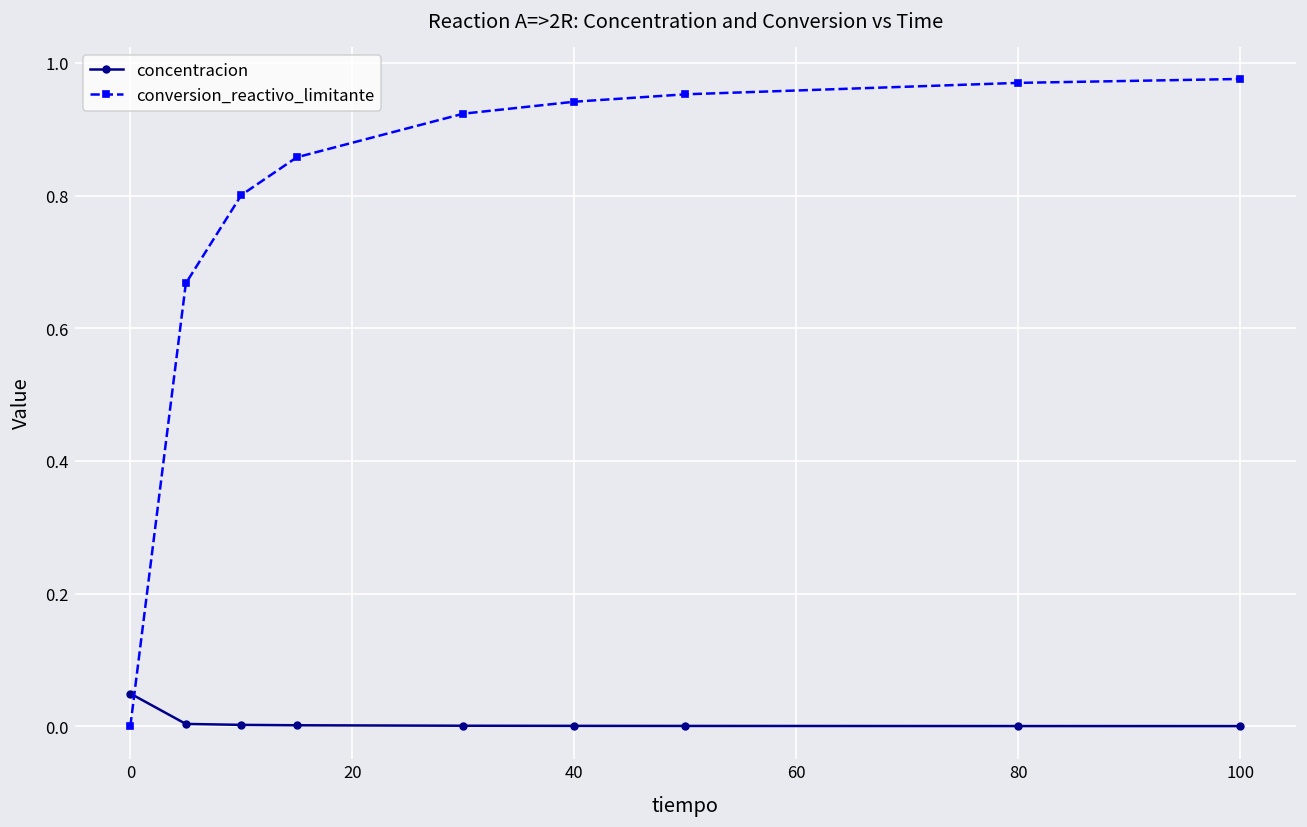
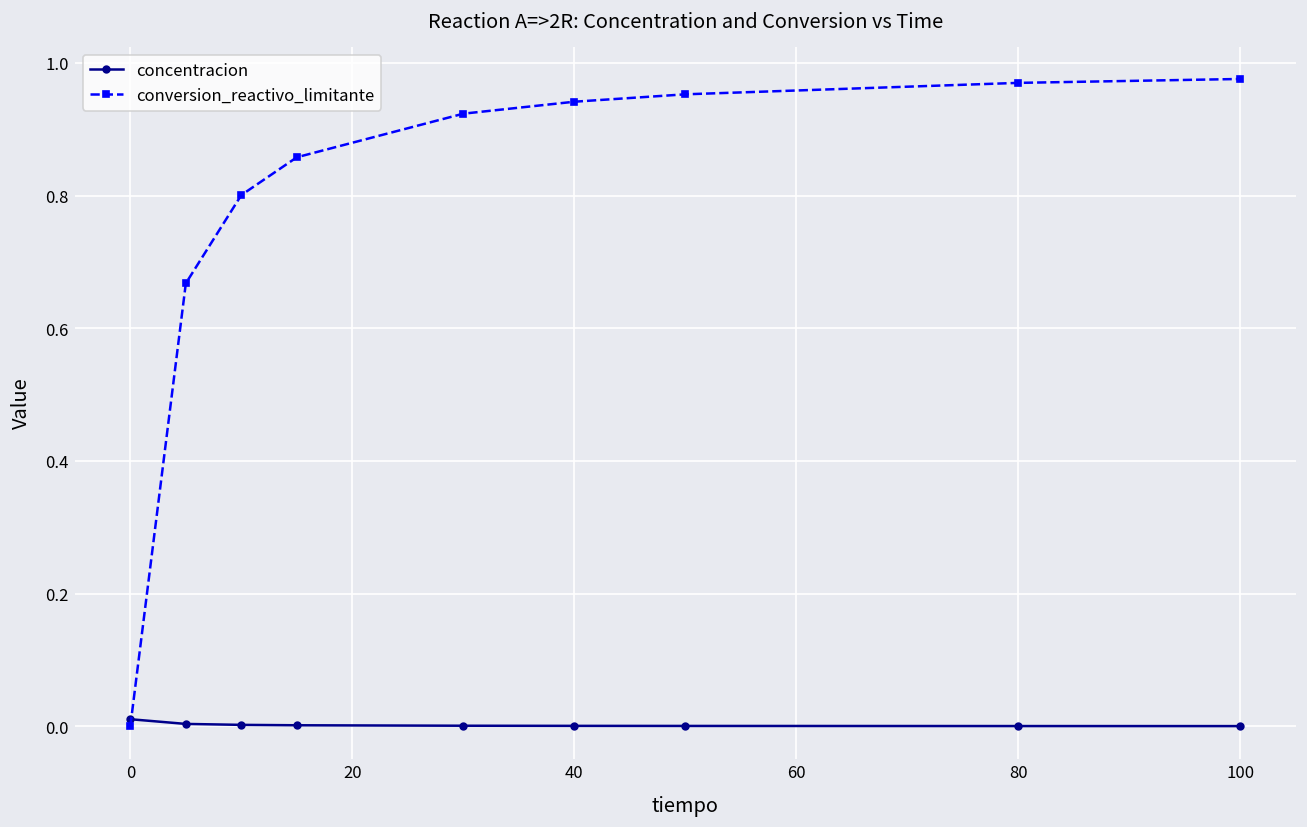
  {
    "concentracion": {
-     "0": 0.05,
+     "0": 0.01,
      "40": 0.00,
      "80": 0.00,
      "100": 0.00
    },
    "conversion_reactivo_limitante": {
      "0": 0.00,
      "40": 0.94,
      "80": 0.97,
      "100": 0.98
    }
  }
